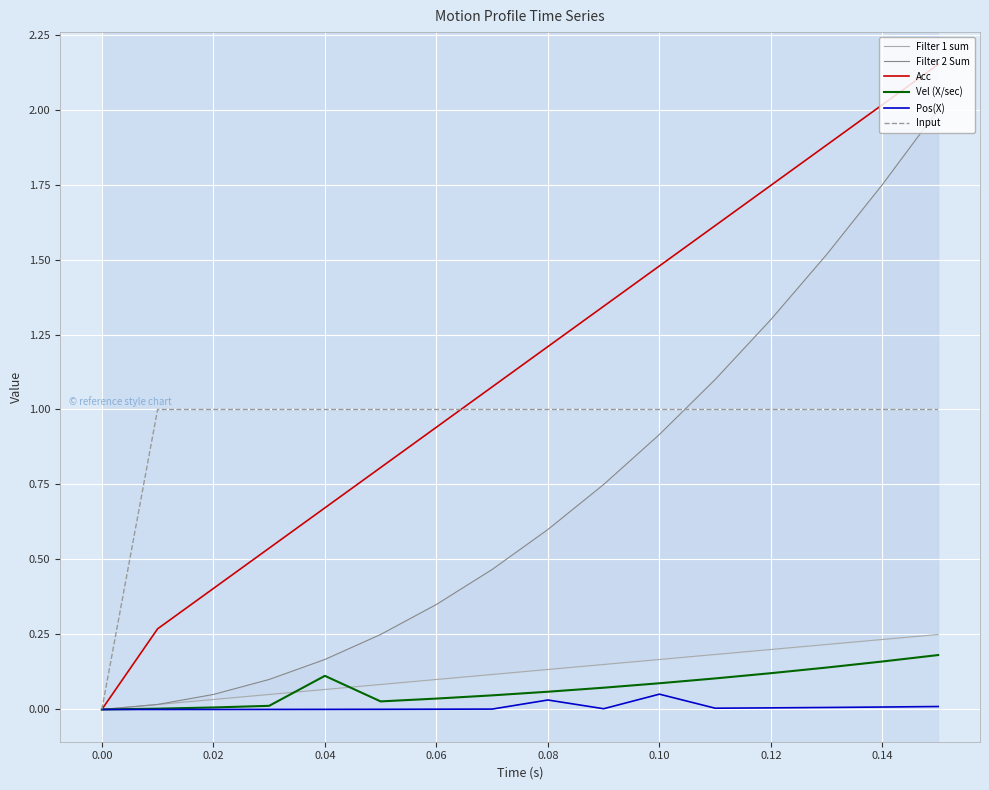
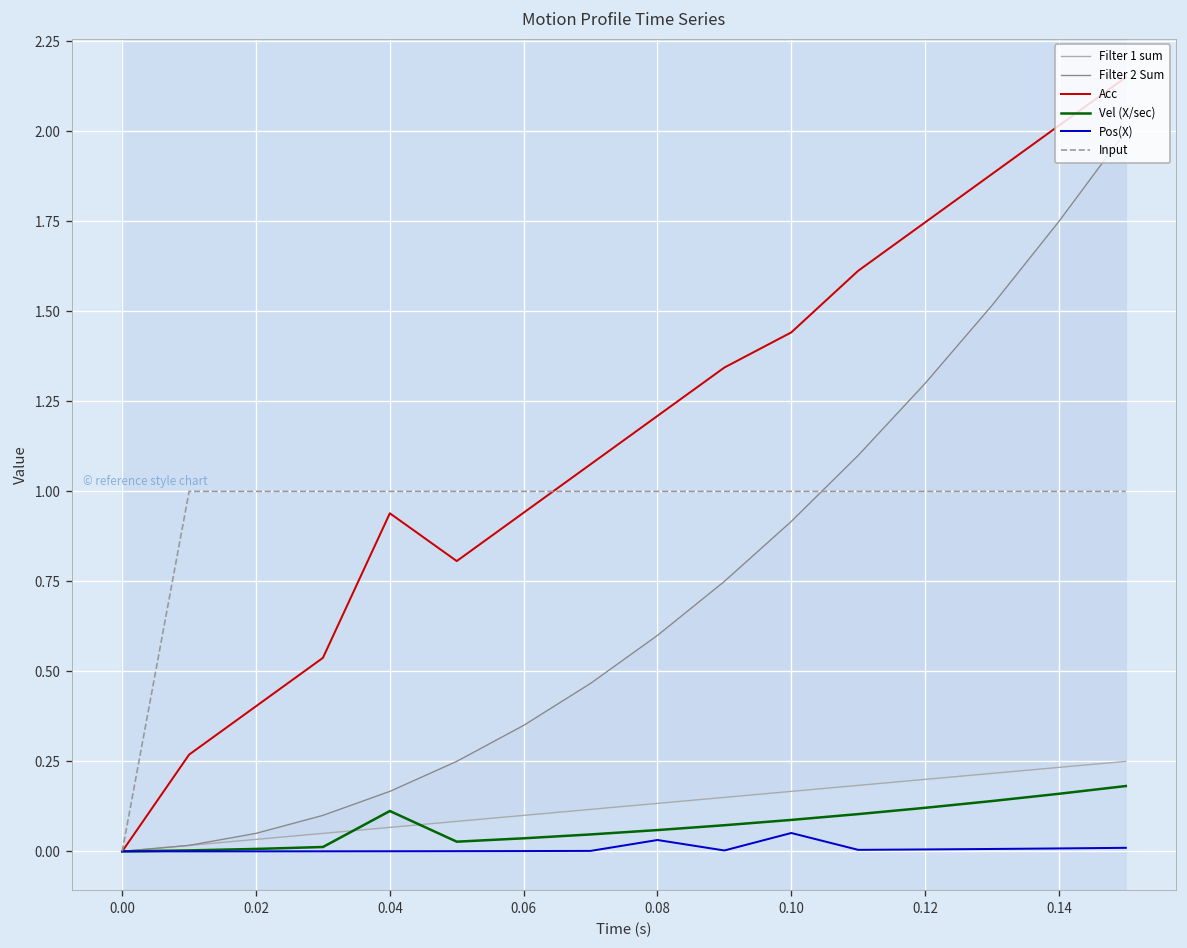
  {
    "Acc": {
      "0.02": 0.40,
-     "0.04": 0.67,
+     "0.04": 0.94,
      "0.06": 0.94,
      "0.08": 1.21,
-     "0.10": 1.48,
+     "0.10": 1.44,
      "0.12": 1.75
    },
    "Vel (X/sec)": {
      "0.04": 0.11,
      "0.06": 0.04,
      "0.08": 0.06,
      "0.10": 0.09,
      "0.12": 0.12,
      "0.14": 0.16
    },
    "Pos(X)": {
      "0.04": 0.00,
      "0.06": 0.00,
      "0.08": 0.03,
      "0.10": 0.05,
      "0.12": 0.01,
      "0.14": 0.01
    }
  }
